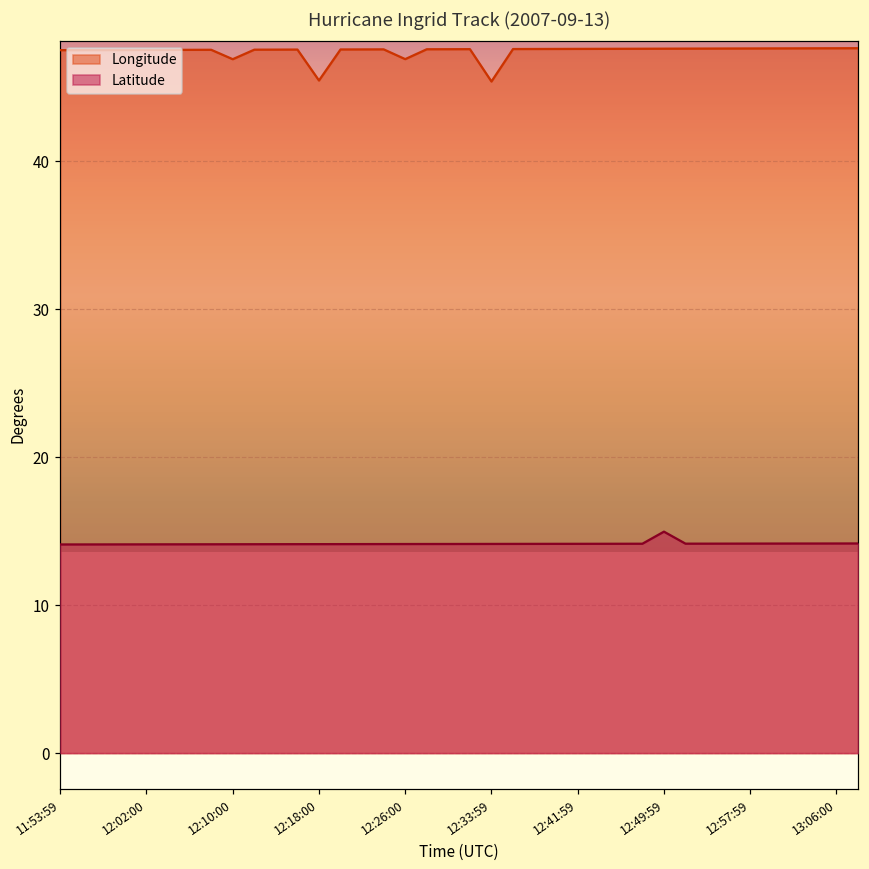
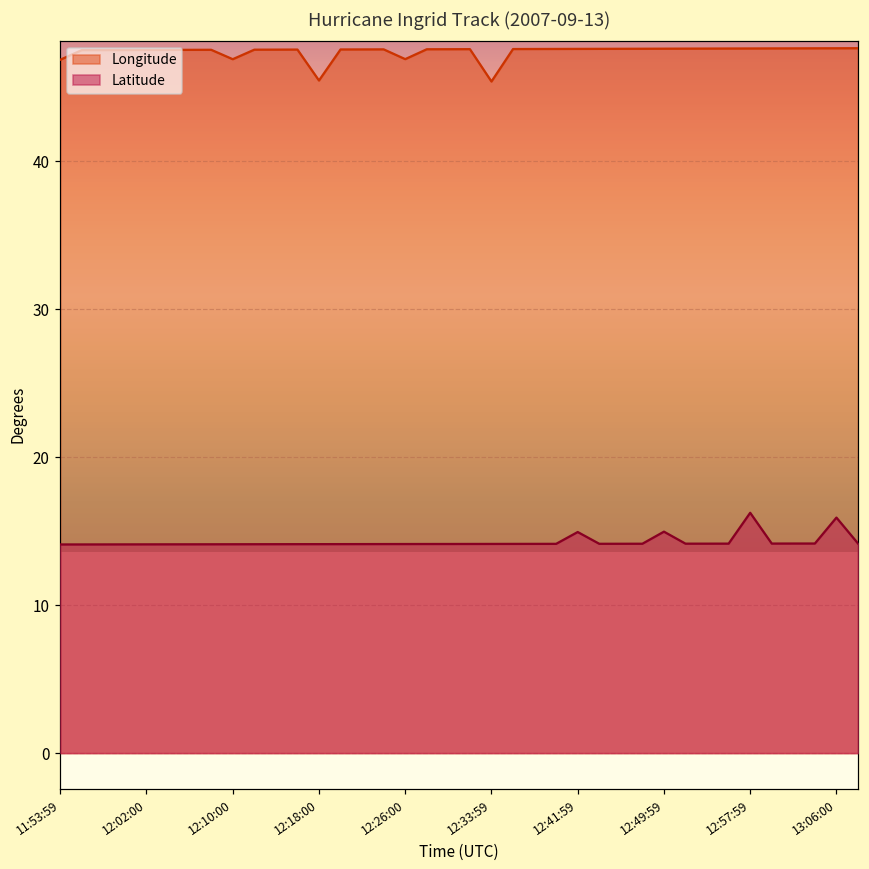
  {
    "Longitude": {
-     "11:53:59": 47.5,
+     "11:53:59": 46.8,
      "12:10:00": 46.9,
      "12:18:00": 45.4,
      "12:26:00": 46.9,
      "12:33:59": 45.4,
      "12:41:59": 47.6,
      "12:49:59": 47.6,
      "12:57:59": 47.6,
      "13:06:00": 47.6
    },
    "Latitude": {
      "11:53:59": 14.1,
      "12:02:00": 14.1,
      "12:10:00": 14.1,
      "12:18:00": 14.1,
      "12:26:00": 14.1,
      "12:33:59": 14.1,
-     "12:41:59": 14.1,
+     "12:41:59": 14.9,
      "12:49:59": 15.0,
-     "12:57:59": 14.2,
-     "13:06:00": 14.2
+     "12:57:59": 16.2,
+     "13:06:00": 15.9
    }
  }
